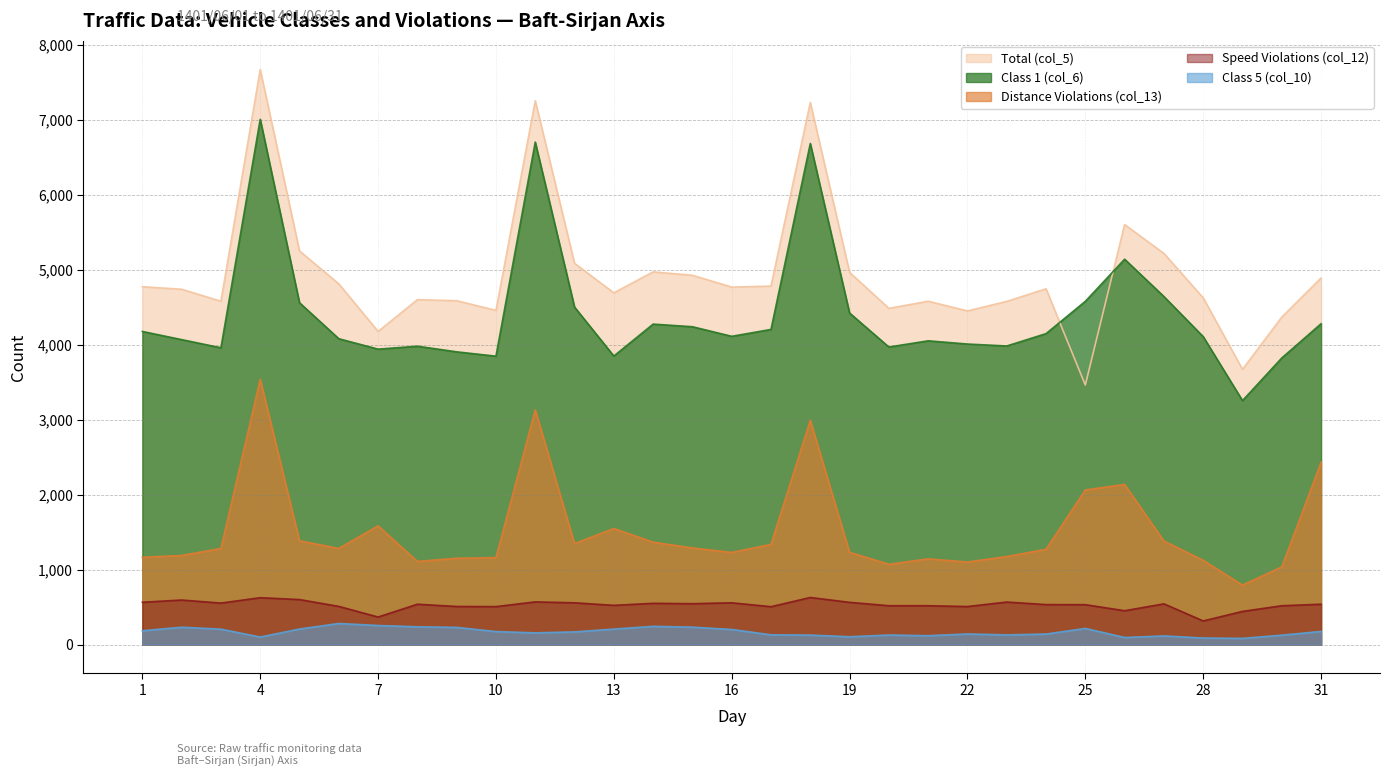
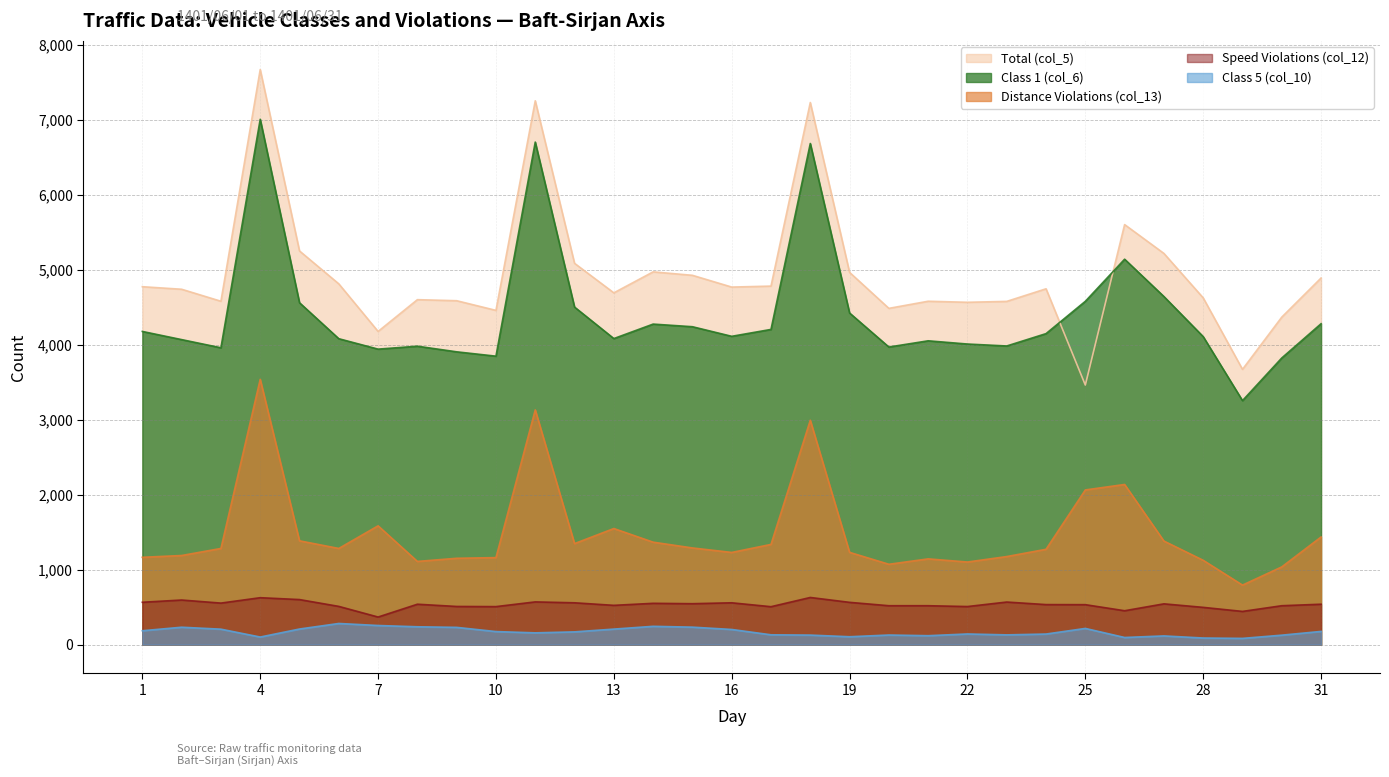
  {
    "Total (col_5)": {
      "1": "4,800",
      "4": "7,700",
      "7": "4,200",
      "10": "4,500",
      "13": "4,700",
      "16": "4,800",
      "19": "5,000",
-     "22": "4,500",
+     "22": "4,600",
      "25": "3,500",
      "28": "4,600",
      "31": "4,900"
    },
    "Class 1 (col_6)": {
      "1": "4,200",
      "4": "7,000",
      "7": "3,900",
      "10": "3,800",
-     "13": "3,900",
+     "13": "4,100",
      "16": "4,100",
      "19": "4,400",
      "22": "4,000",
      "25": "4,600",
      "28": "4,100",
      "31": "4,300"
    },
    "Distance Violations (col_13)": {
      "1": "1,200",
      "4": "3,500",
      "7": "1,600",
      "10": "1,200",
      "13": "1,500",
      "16": "1,200",
      "19": "1,200",
      "22": "1,100",
      "25": "2,100",
      "28": "1,100",
-     "31": "2,400"
+     "31": "1,400"
    },
    "Speed Violations (col_12)": {
      "1": "600",
      "4": "600",
      "7": "400",
      "10": "500",
      "13": "500",
      "16": "600",
      "19": "600",
      "22": "500",
      "25": "500",
-     "28": "300",
+     "28": "500",
      "31": "500"
    },
    "Class 5 (col_10)": {
      "1": "200",
      "4": "100",
      "7": "300",
      "10": "200",
      "13": "200",
      "16": "200",
      "19": "100",
      "22": "100",
      "25": "200",
      "28": "100",
      "31": "200"
    }
  }
